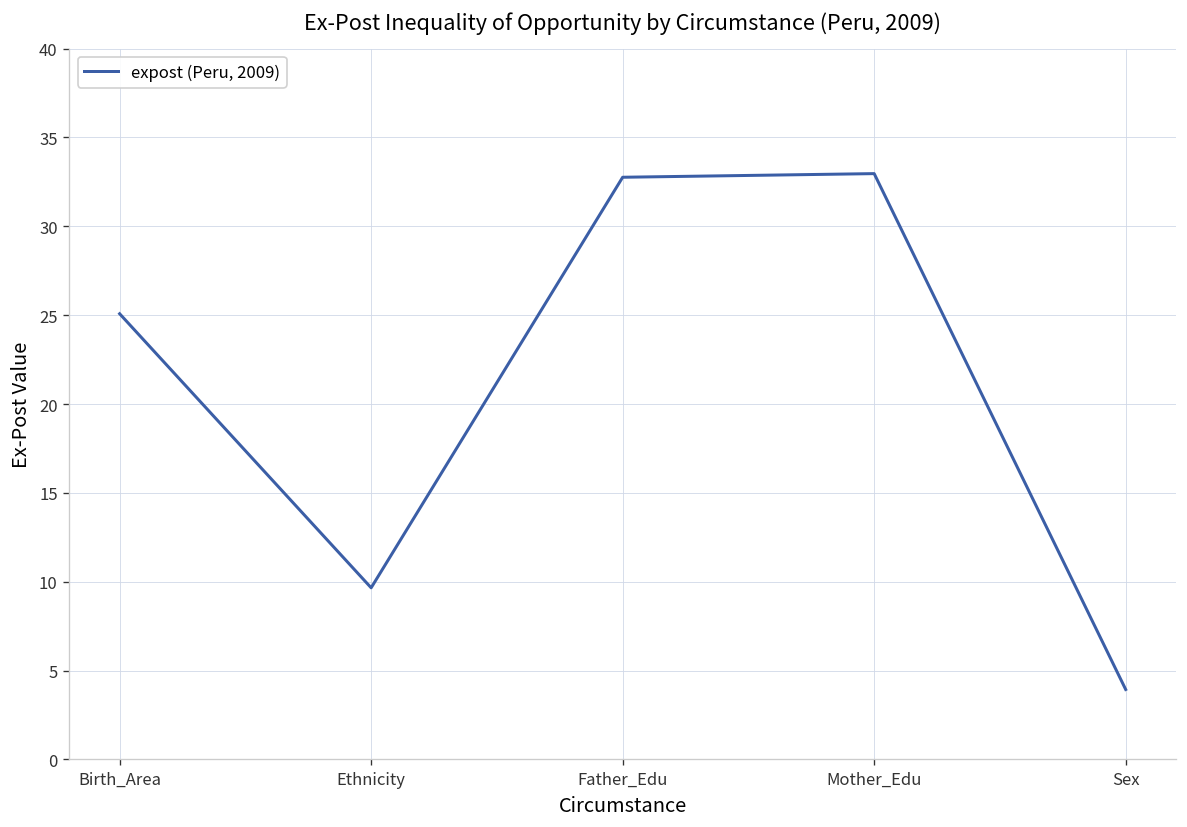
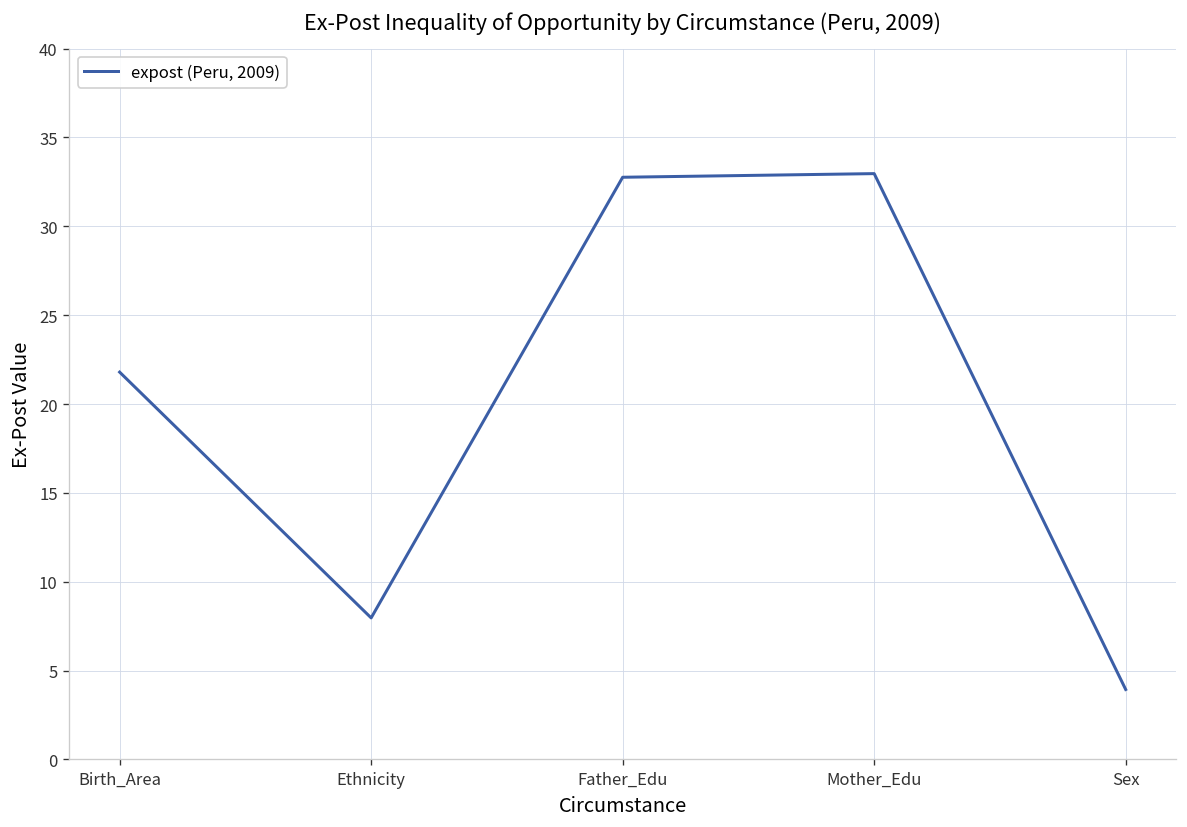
  {
-   "Birth_Area": 25.1,
-   "Ethnicity": 9.7,
+   "Birth_Area": 21.8,
+   "Ethnicity": 8.0,
    "Father_Edu": 32.8,
    "Mother_Edu": 33.0,
    "Sex": 3.9
  }
